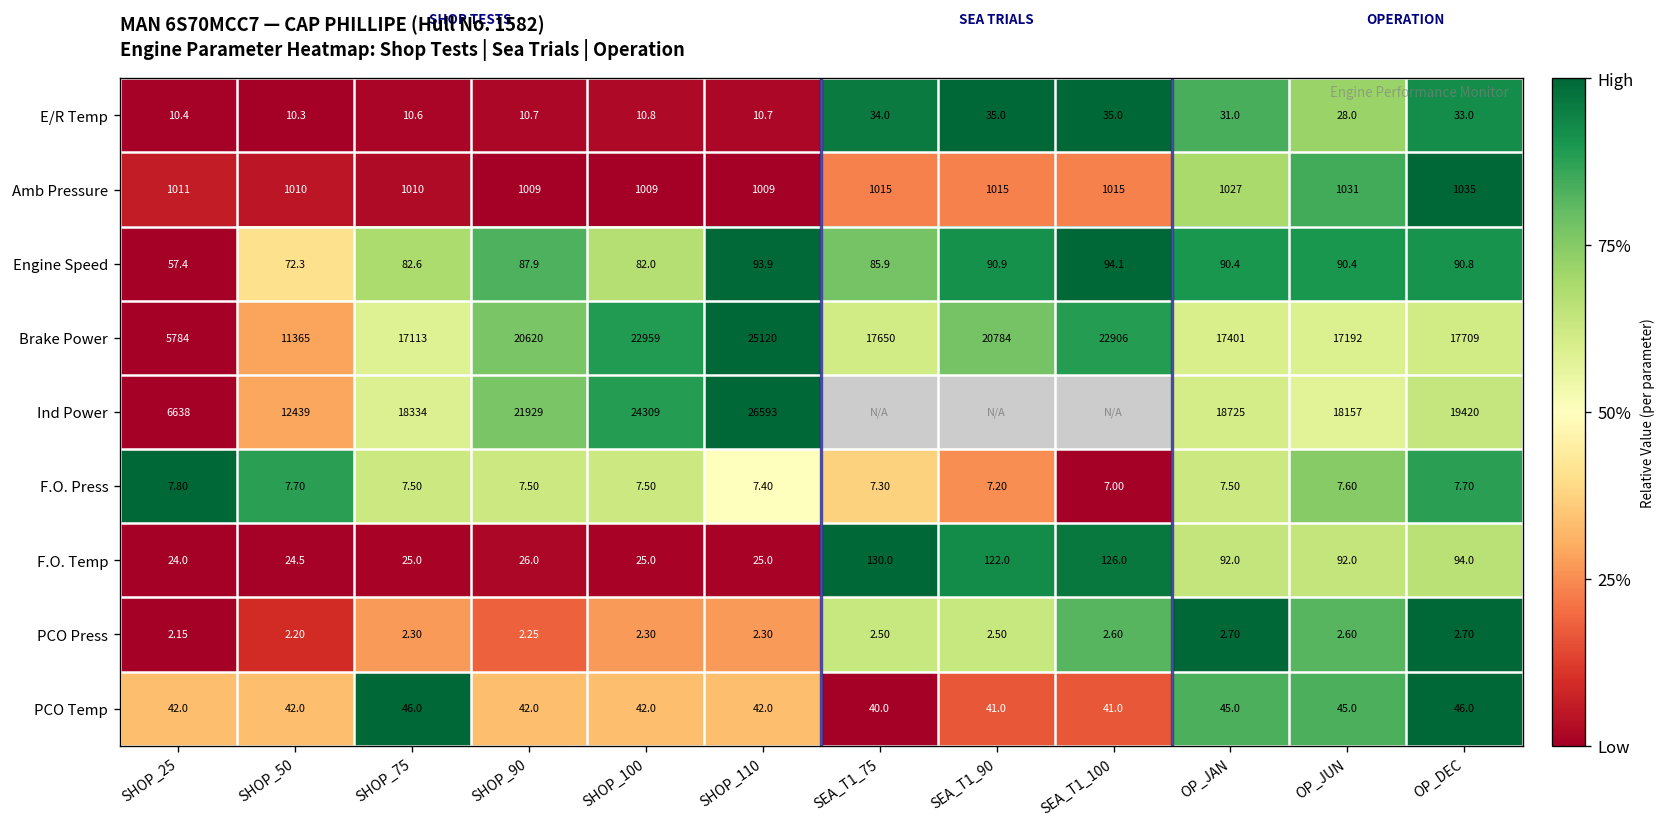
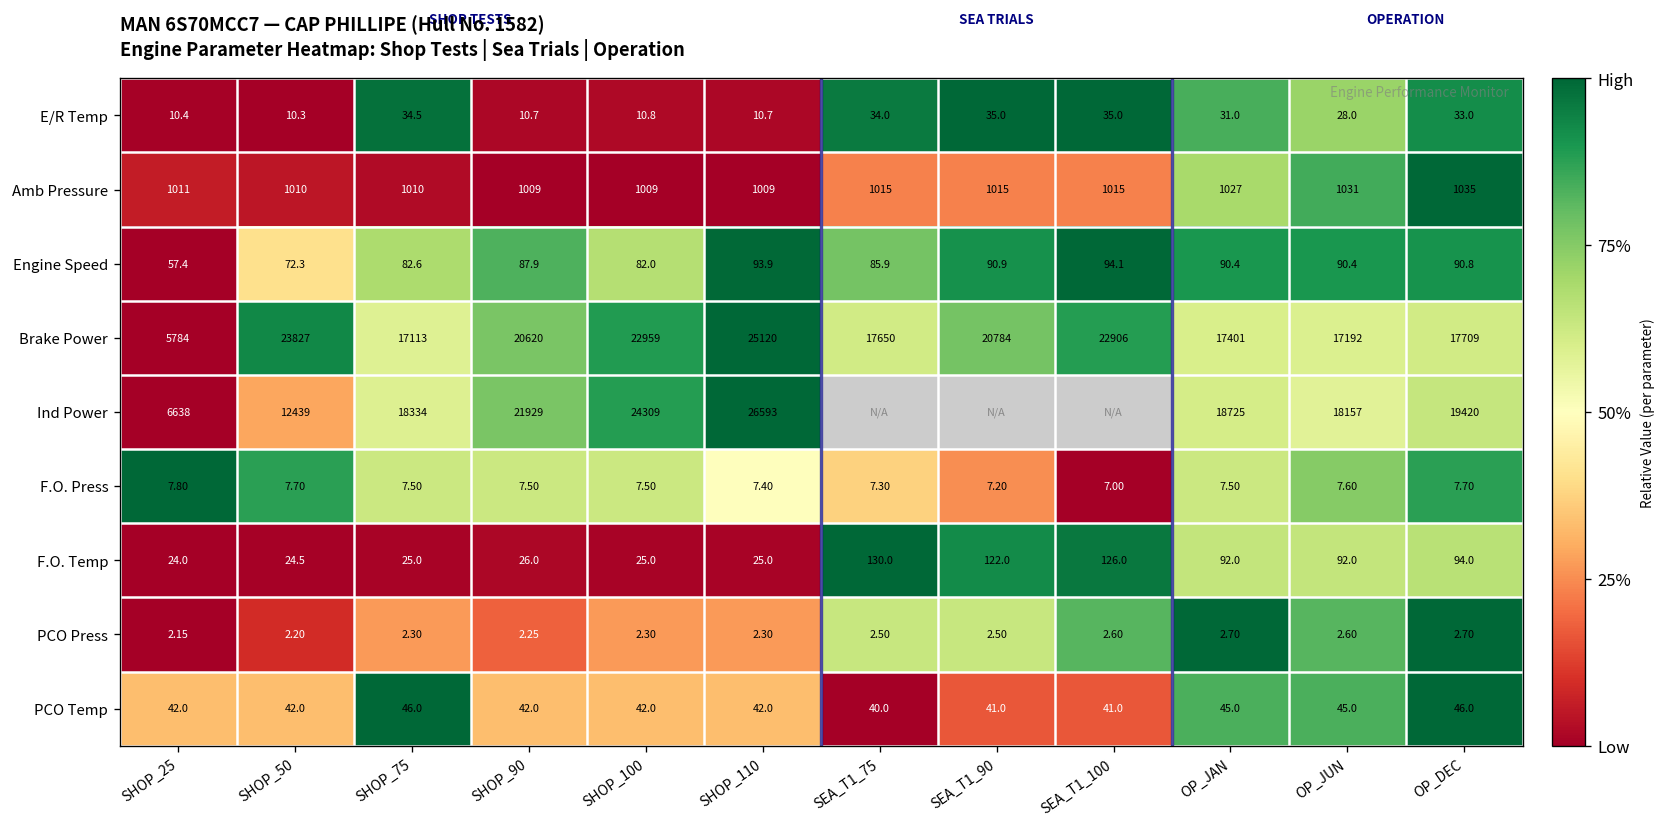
  {
    "E/R Temp": {
      "SHOP_25": 10.4,
      "SHOP_50": 10.3,
-     "SHOP_75": 10.6,
+     "SHOP_75": 34.5,
      "SHOP_90": 10.7,
      "SHOP_100": 10.8,
      "SHOP_110": 10.7,
      "SEA_T1_75": 34.0,
      "SEA_T1_90": 35.0,
      "SEA_T1_100": 35.0,
      "OP_JAN": 31.0,
      "OP_JUN": 28.0
    },
    "Amb Pressure": {
      "SHOP_25": 1011,
      "SHOP_50": 1010,
      "SHOP_75": 1010,
      "SHOP_90": 1009,
      "SHOP_100": 1009,
      "SHOP_110": 1009,
      "SEA_T1_75": 1015,
      "SEA_T1_90": 1015,
      "SEA_T1_100": 1015,
      "OP_JAN": 1027,
      "OP_JUN": 1031,
      "OP_DEC": 1035
    },
    "Engine Speed": {
      "SHOP_25": 57.4,
      "SHOP_50": 72.3,
      "SHOP_75": 82.6,
      "SHOP_90": 87.9,
      "SHOP_100": 82.0,
      "SHOP_110": 93.9,
      "SEA_T1_75": 85.9,
      "SEA_T1_90": 90.9,
      "SEA_T1_100": 94.1,
      "OP_JAN": 90.4,
      "OP_JUN": 90.4,
      "OP_DEC": 90.8
    },
    "Brake Power": {
      "SHOP_25": 5784,
-     "SHOP_50": 11365,
+     "SHOP_50": 23827,
      "SHOP_75": 17113,
      "SHOP_90": 20620,
      "SHOP_100": 22959,
      "SHOP_110": 25120,
      "SEA_T1_75": 17650,
      "SEA_T1_90": 20784,
      "SEA_T1_100": 22906,
      "OP_JAN": 17401,
      "OP_JUN": 17192,
      "OP_DEC": 17709
    },
    "Ind Power": {
      "SHOP_25": 6638,
      "SHOP_50": 12439,
      "SHOP_75": 18334,
      "SHOP_90": 21929,
      "SHOP_100": 24309,
      "SHOP_110": 26593,
      "OP_JAN": 18725,
      "OP_JUN": 18157,
      "OP_DEC": 19420
    },
    "F.O. Press": {
      "SHOP_25": 7.80,
      "SHOP_50": 7.70,
      "SHOP_75": 7.50,
      "SHOP_90": 7.50,
      "SHOP_100": 7.50,
      "SHOP_110": 7.40,
      "SEA_T1_75": 7.30,
      "SEA_T1_90": 7.20,
      "SEA_T1_100": 7.00,
      "OP_JAN": 7.50,
      "OP_JUN": 7.60,
      "OP_DEC": 7.70
    },
    "F.O. Temp": {
      "SHOP_25": 24.0,
      "SHOP_50": 24.5,
      "SHOP_75": 25.0,
      "SHOP_90": 26.0,
      "SHOP_100": 25.0,
      "SHOP_110": 25.0,
      "SEA_T1_75": 130.0,
      "SEA_T1_90": 122.0,
      "SEA_T1_100": 126.0,
      "OP_JAN": 92.0,
      "OP_JUN": 92.0,
      "OP_DEC": 94.0
    },
    "PCO Press": {
      "SHOP_25": 2.15,
      "SHOP_50": 2.20,
      "SHOP_75": 2.30,
      "SHOP_90": 2.25,
      "SHOP_100": 2.30,
      "SHOP_110": 2.30,
      "SEA_T1_75": 2.50,
      "SEA_T1_90": 2.50,
      "SEA_T1_100": 2.60,
      "OP_JAN": 2.70,
      "OP_JUN": 2.60,
      "OP_DEC": 2.70
    },
    "PCO Temp": {
      "SHOP_25": 42.0,
      "SHOP_50": 42.0,
      "SHOP_75": 46.0,
      "SHOP_90": 42.0,
      "SHOP_100": 42.0,
      "SHOP_110": 42.0,
      "SEA_T1_75": 40.0,
      "SEA_T1_90": 41.0,
      "SEA_T1_100": 41.0,
      "OP_JAN": 45.0,
      "OP_JUN": 45.0,
      "OP_DEC": 46.0
    }
  }
